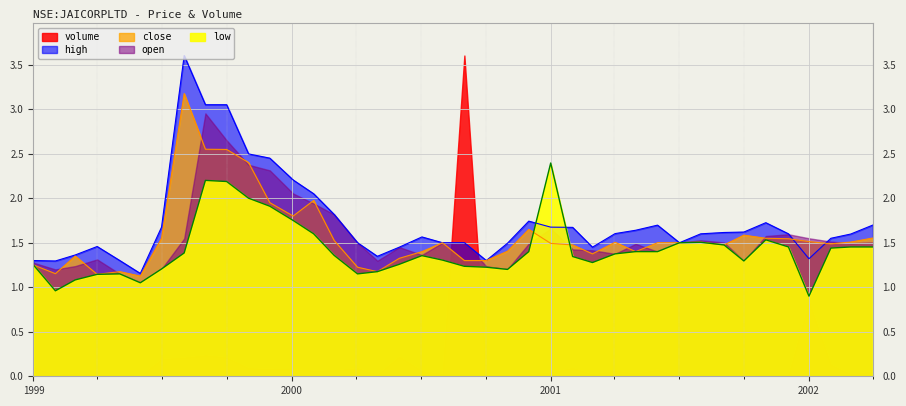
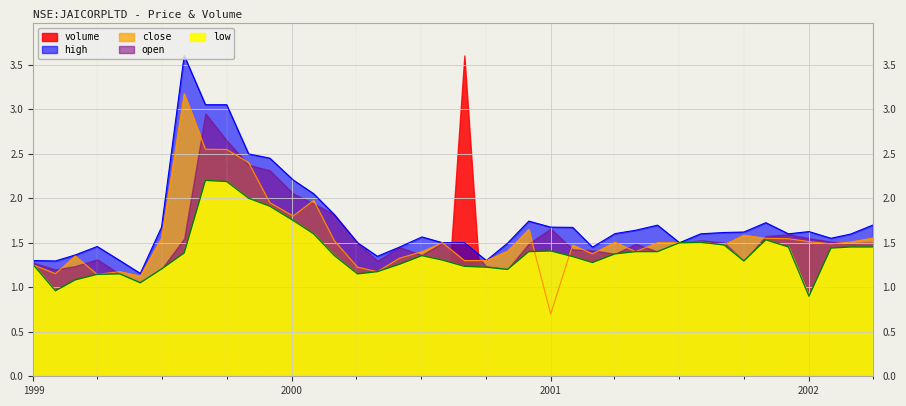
  {
    "volume": {
      "1999": 0.1,
      "2001": 0.0,
      "2002": 0.8
    },
    "high": {
-     "2002": 1.3
+     "2002": 1.6
    },
    "close": {
-     "2001": 1.5,
+     "2001": 0.7,
      "2002": 1.5
    },
    "open": {
      "2002": 1.6
    },
    "low": {
-     "2001": 2.4,
+     "2001": 1.4,
      "2002": 0.9
    }
  }
